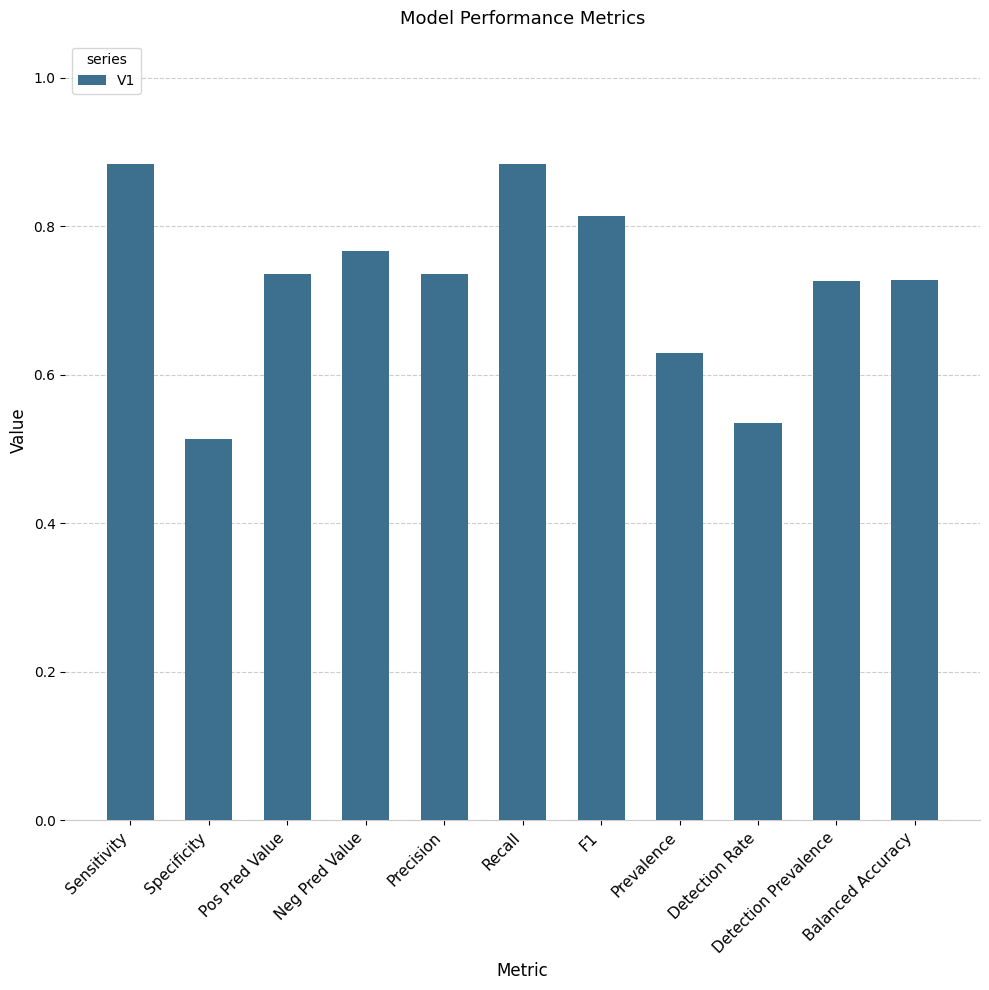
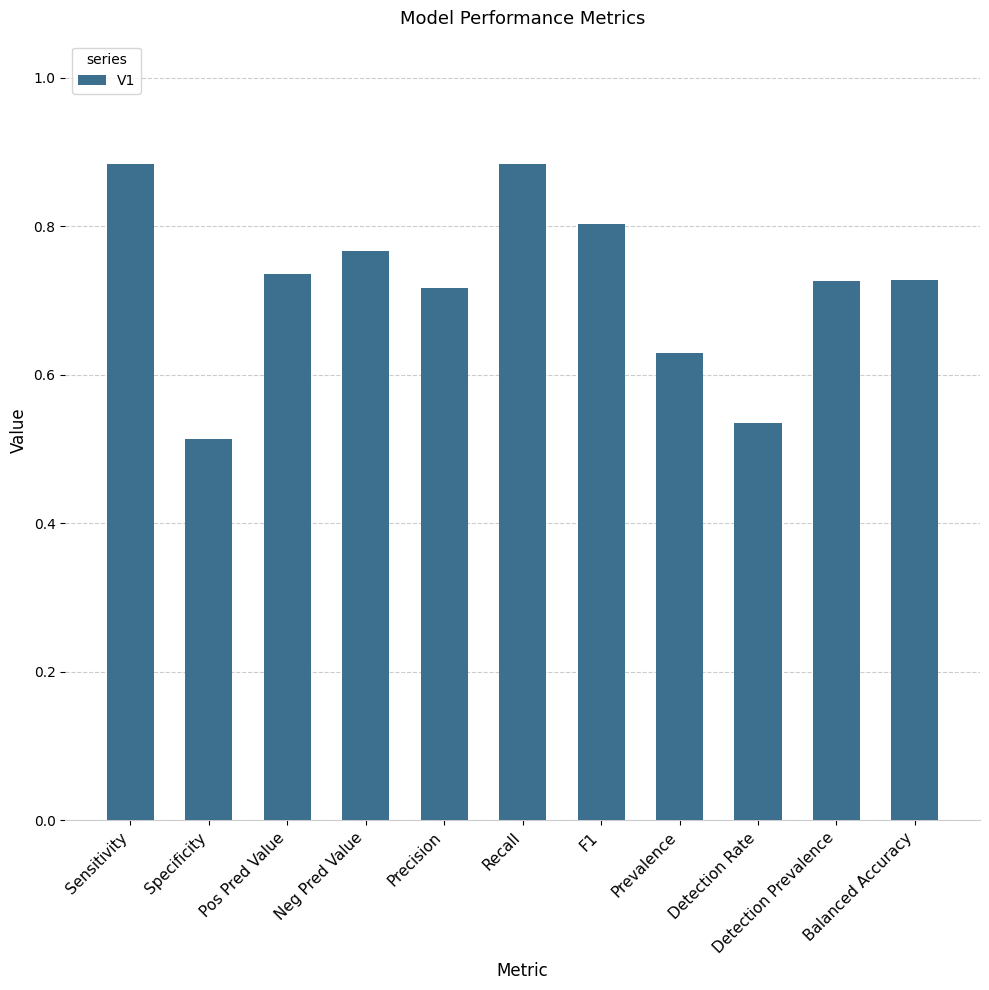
  {
    "Sensitivity": 0.88,
    "Specificity": 0.51,
    "Pos Pred Value": 0.74,
    "Neg Pred Value": 0.77,
-   "Precision": 0.74,
+   "Precision": 0.72,
    "Recall": 0.88,
-   "F1": 0.81,
+   "F1": 0.80,
    "Prevalence": 0.63,
    "Detection Rate": 0.54,
    "Detection Prevalence": 0.73,
    "Balanced Accuracy": 0.73
  }
